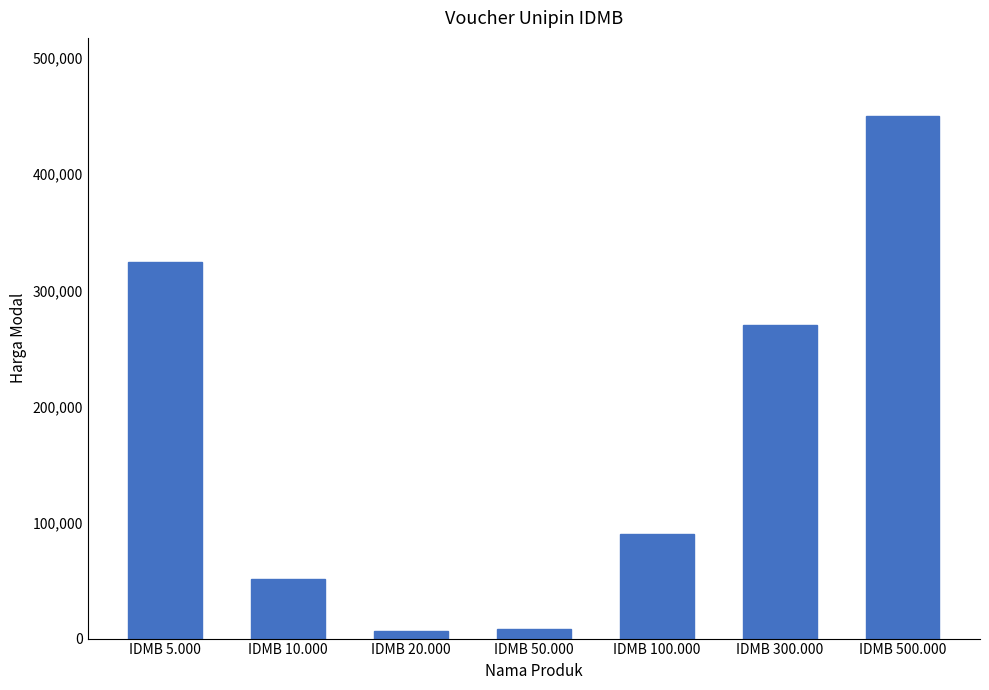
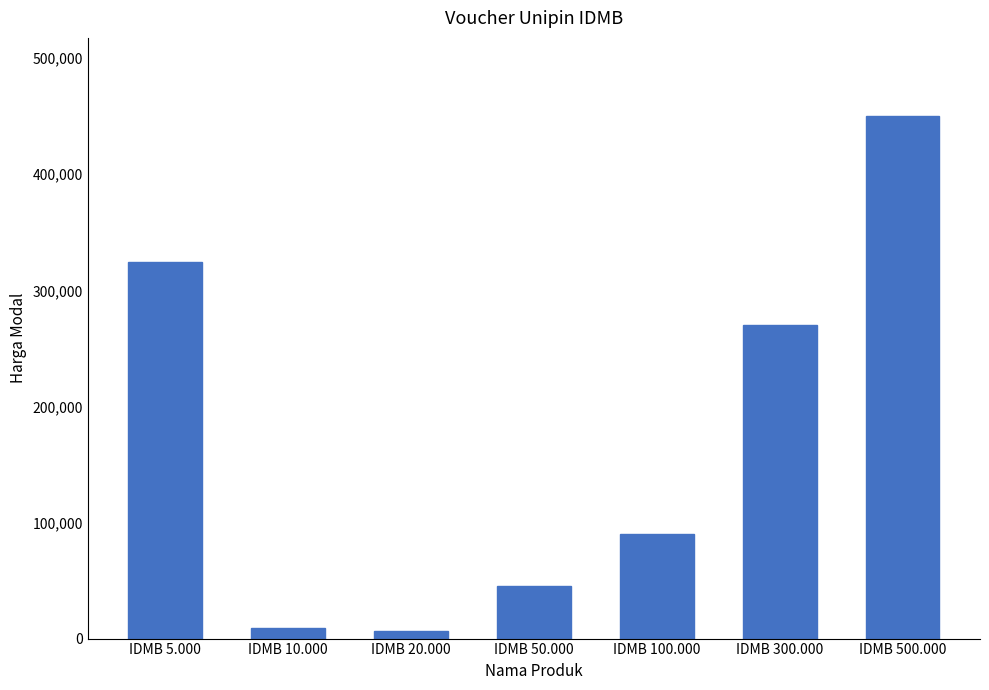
  {
    "IDMB 5.000": "324,000",
-   "IDMB 10.000": "52,000",
+   "IDMB 10.000": "9,000",
    "IDMB 20.000": "7,000",
-   "IDMB 50.000": "8,000",
+   "IDMB 50.000": "45,000",
    "IDMB 100.000": "90,000",
    "IDMB 300.000": "270,000",
    "IDMB 500.000": "450,000"
  }
